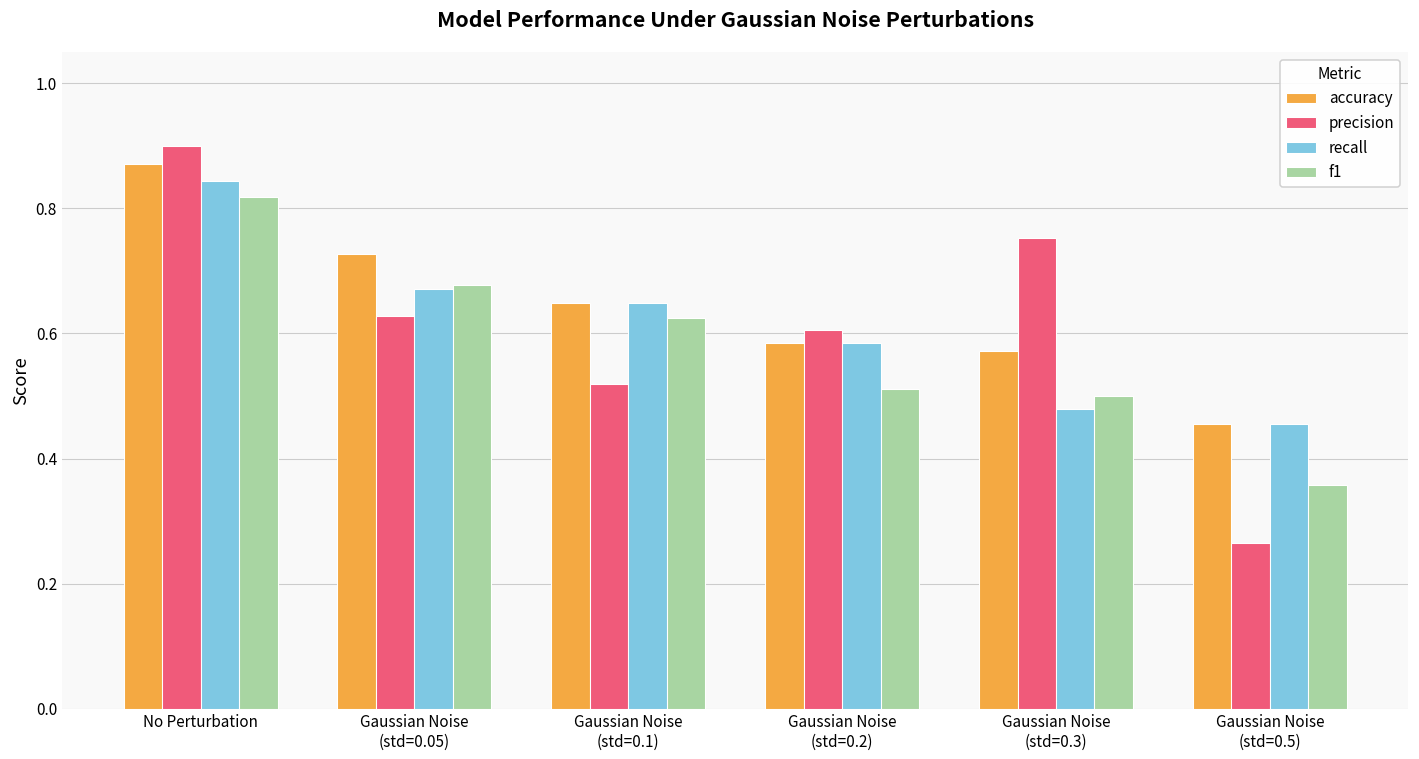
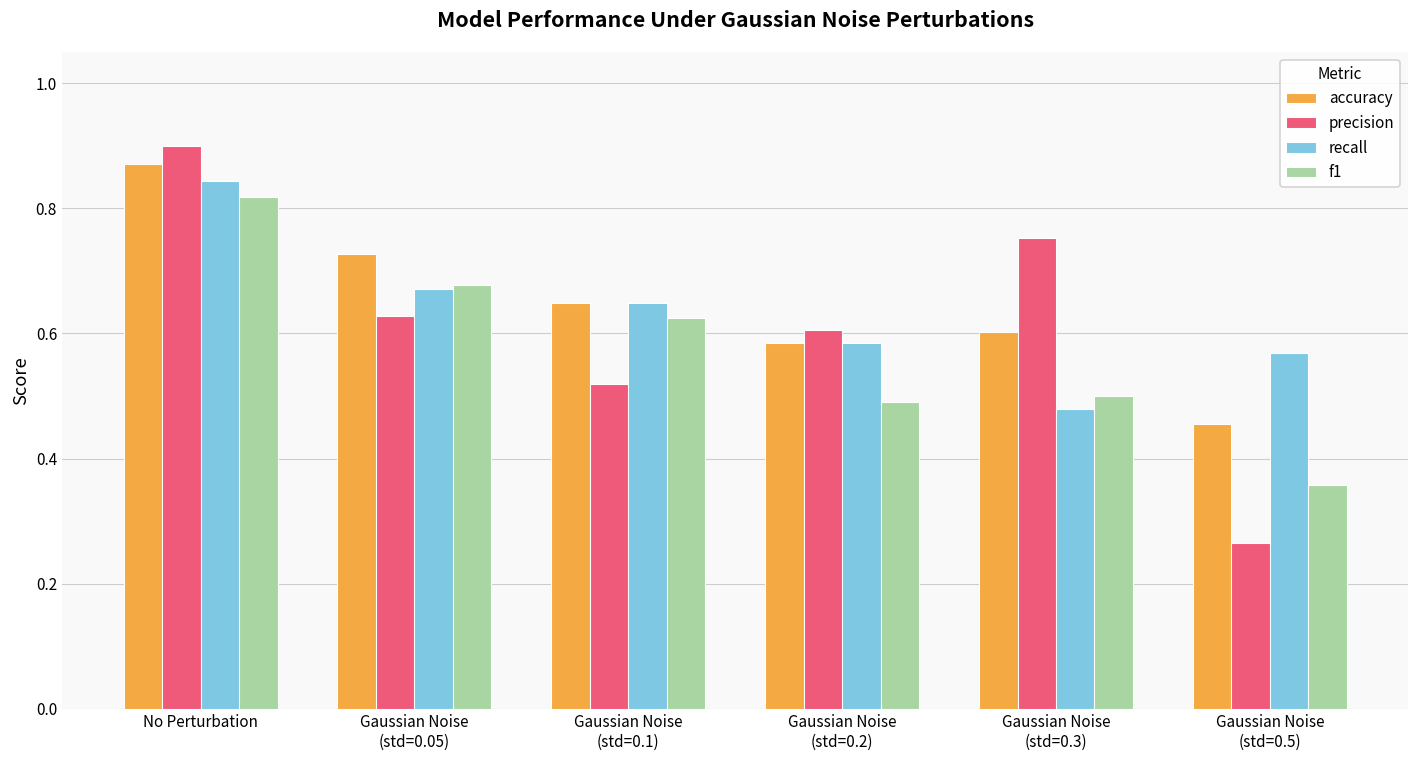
  {
    "accuracy": {
      "No Perturbation": 0.87,
      "Gaussian Noise (std=0.05)": 0.73,
      "Gaussian Noise (std=0.1)": 0.65,
      "Gaussian Noise (std=0.2)": 0.58,
-     "Gaussian Noise (std=0.3)": 0.57,
+     "Gaussian Noise (std=0.3)": 0.60,
      "Gaussian Noise (std=0.5)": 0.45
    },
    "precision": {
      "No Perturbation": 0.90,
      "Gaussian Noise (std=0.05)": 0.63,
      "Gaussian Noise (std=0.1)": 0.52,
      "Gaussian Noise (std=0.2)": 0.61,
      "Gaussian Noise (std=0.3)": 0.75,
      "Gaussian Noise (std=0.5)": 0.26
    },
    "recall": {
      "No Perturbation": 0.84,
      "Gaussian Noise (std=0.05)": 0.67,
      "Gaussian Noise (std=0.1)": 0.65,
      "Gaussian Noise (std=0.2)": 0.58,
      "Gaussian Noise (std=0.3)": 0.48,
-     "Gaussian Noise (std=0.5)": 0.45
+     "Gaussian Noise (std=0.5)": 0.57
    },
    "f1": {
      "No Perturbation": 0.82,
      "Gaussian Noise (std=0.05)": 0.68,
      "Gaussian Noise (std=0.1)": 0.63,
-     "Gaussian Noise (std=0.2)": 0.51,
+     "Gaussian Noise (std=0.2)": 0.49,
      "Gaussian Noise (std=0.3)": 0.50,
      "Gaussian Noise (std=0.5)": 0.36
    }
  }
